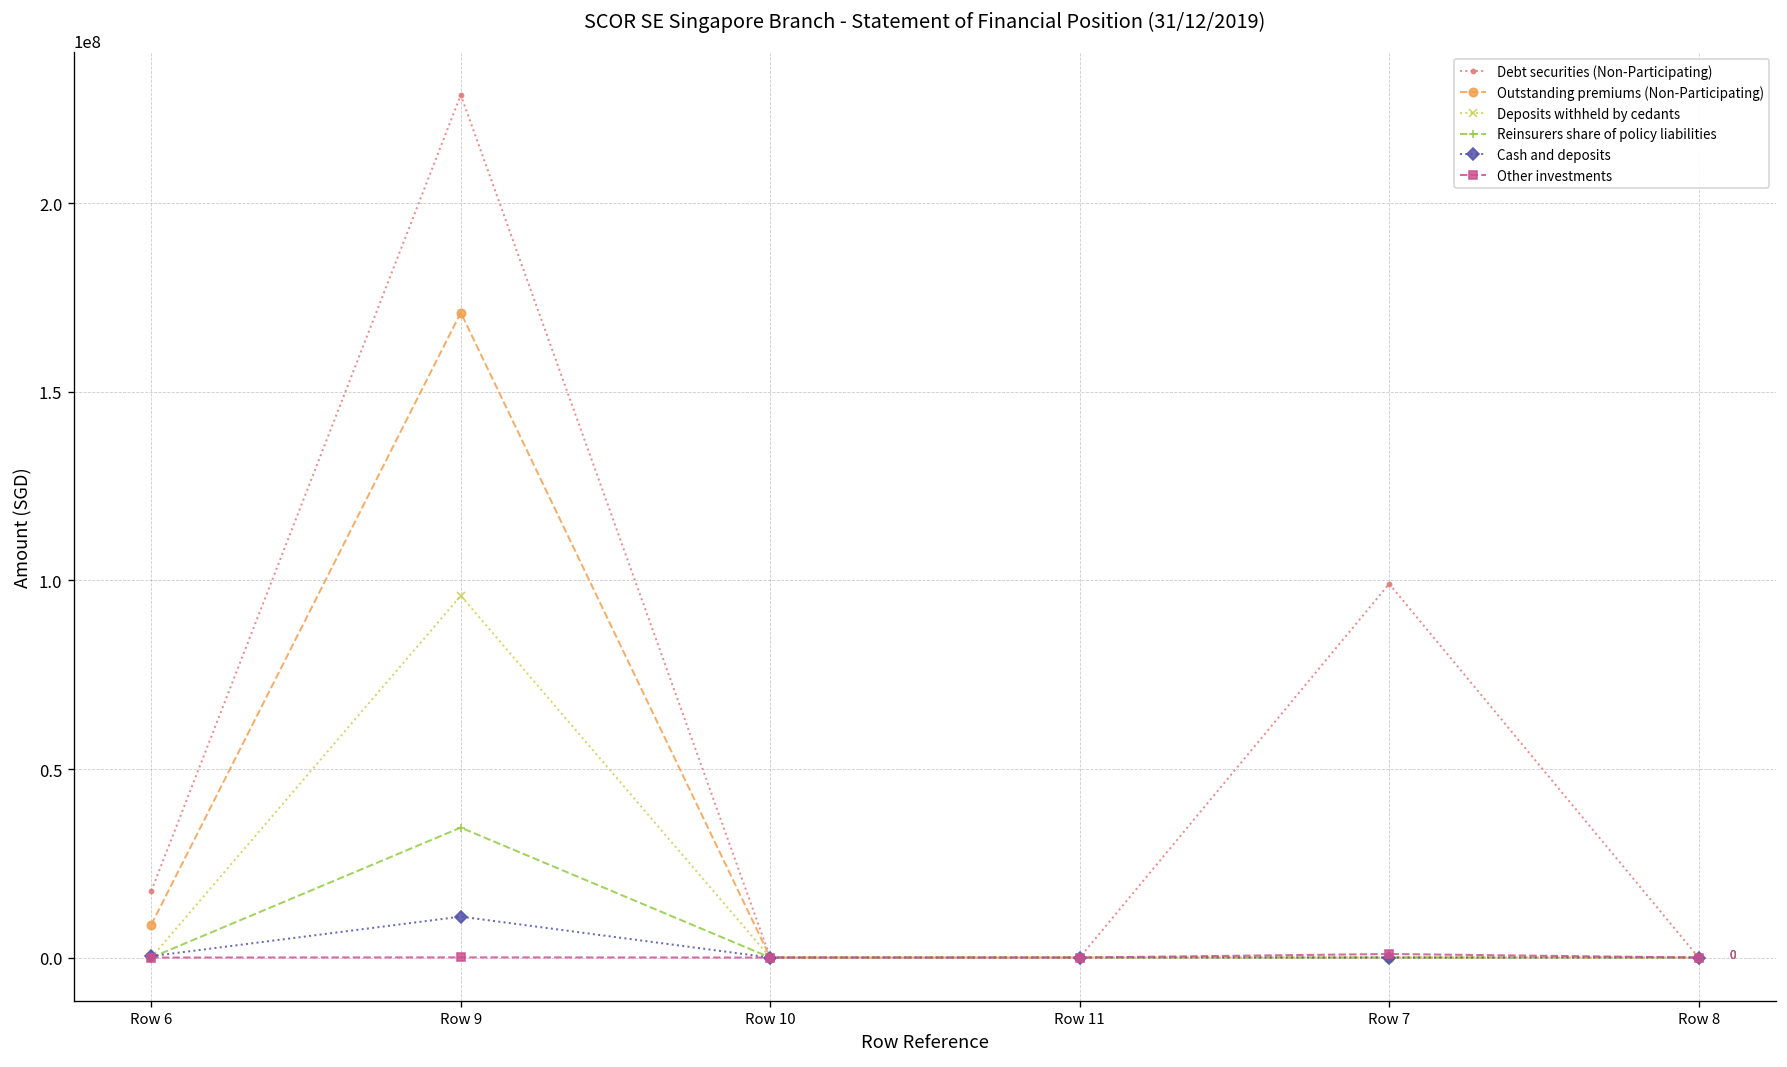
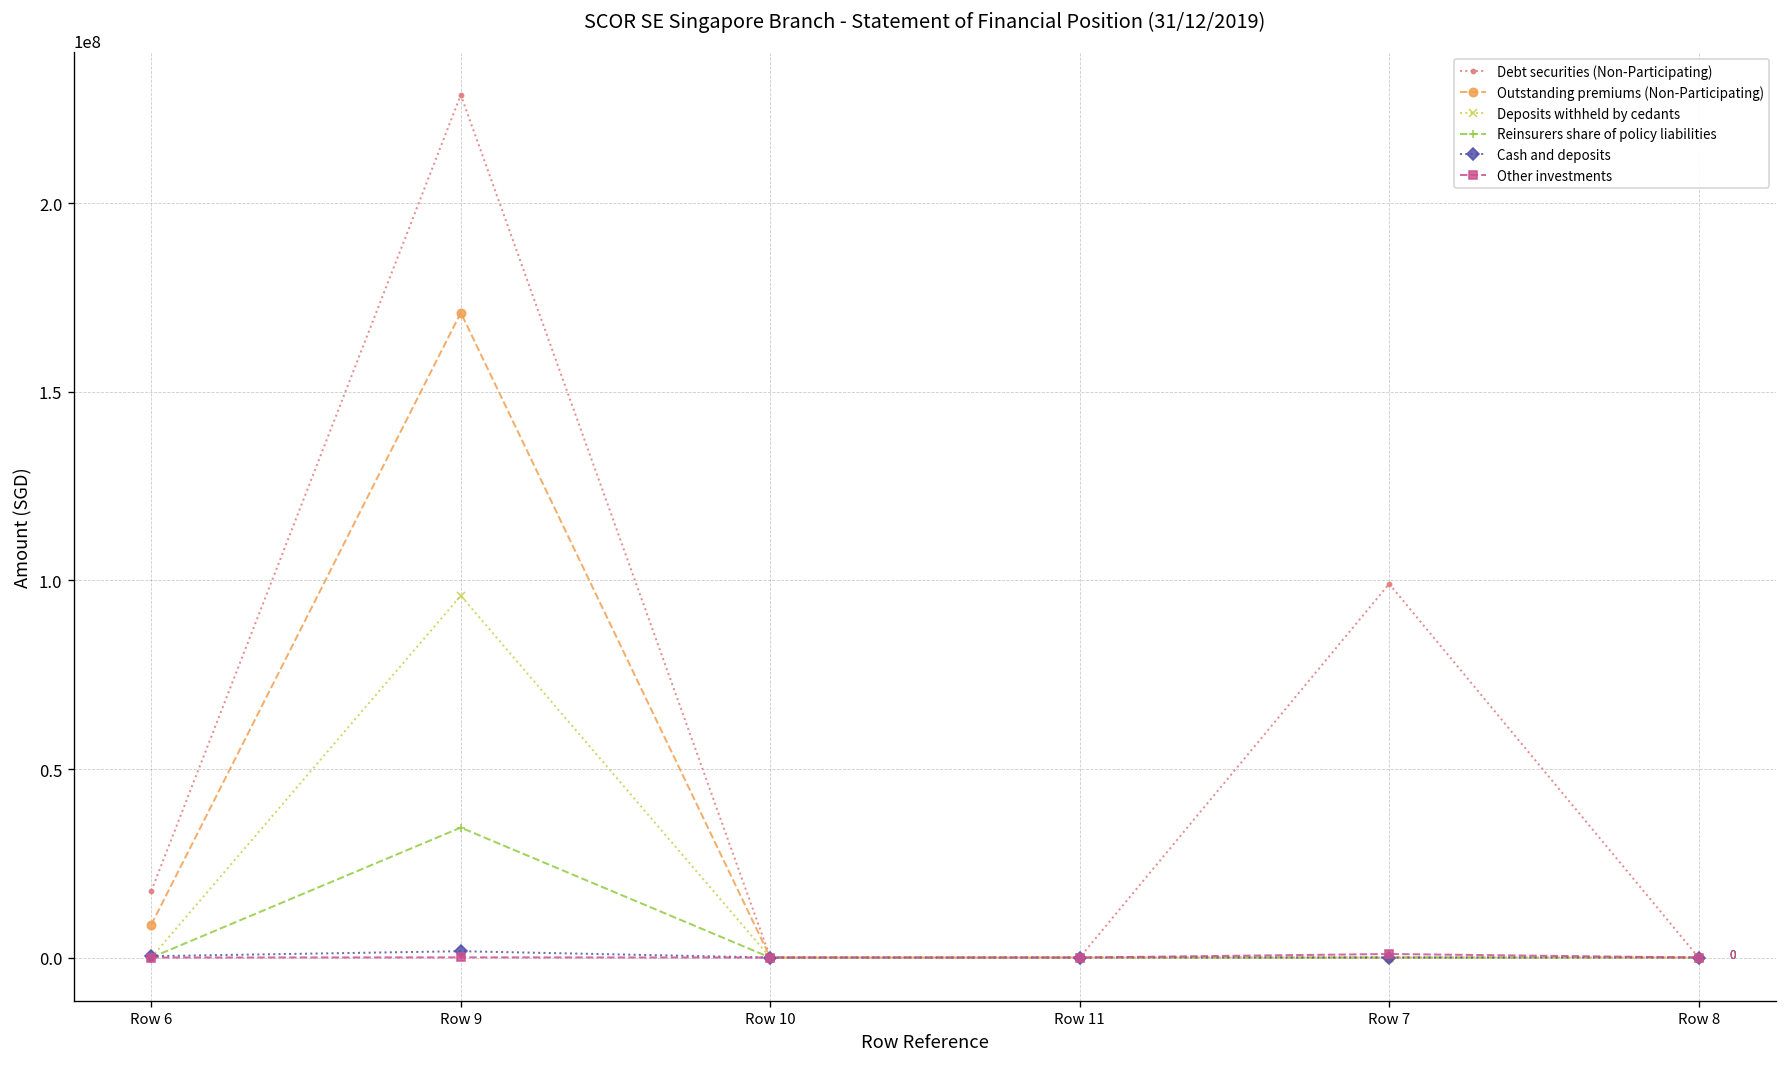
  {
    "Cash and deposits": {
-     "Row 9": 11000000
+     "Row 9": 2000000
    }
  }
